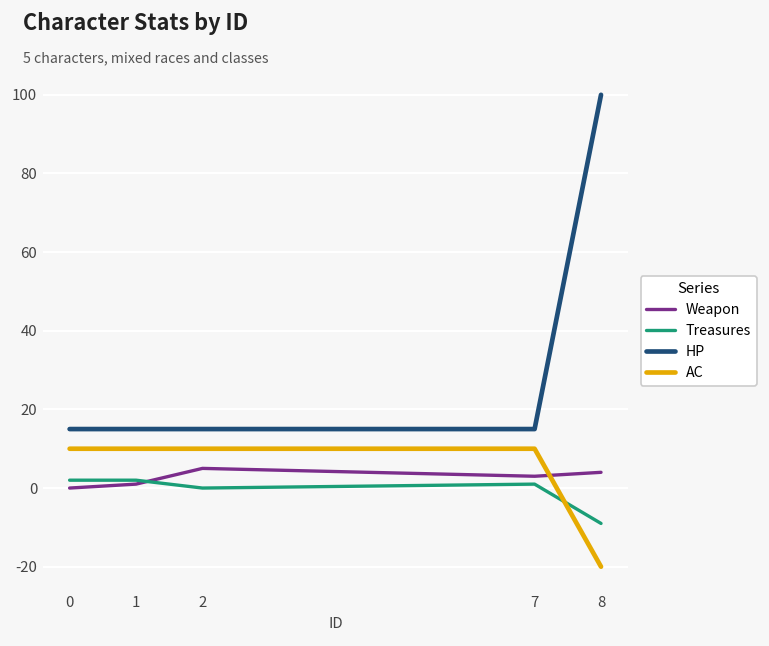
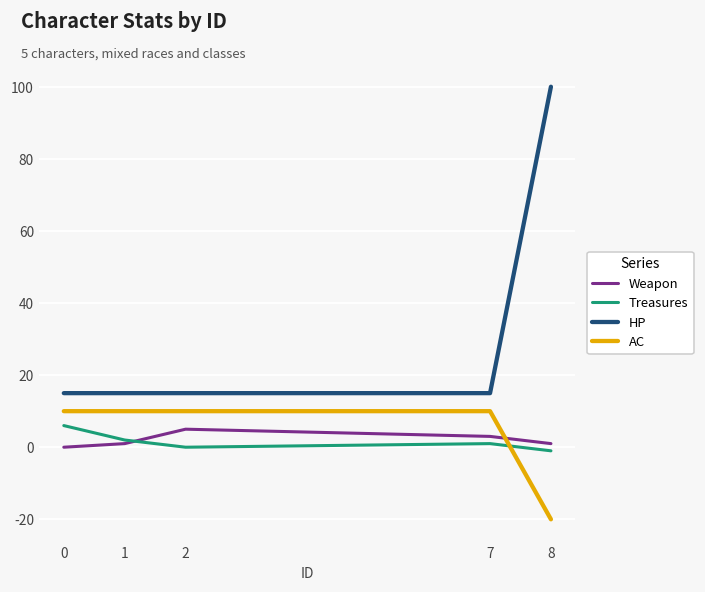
  {
    "Weapon": {
      "0": 0,
      "1": 1,
      "2": 5,
      "7": 3,
-     "8": 4
+     "8": 1
    },
    "Treasures": {
-     "0": 2,
+     "0": 6,
      "1": 2,
      "2": 0,
      "7": 1,
-     "8": -9
+     "8": -1
    },
    "HP": {
      "0": 15,
      "1": 15,
      "2": 15,
      "7": 15,
      "8": 100
    },
    "AC": {
      "0": 10,
      "1": 10,
      "2": 10,
      "7": 10,
      "8": -20
    }
  }
